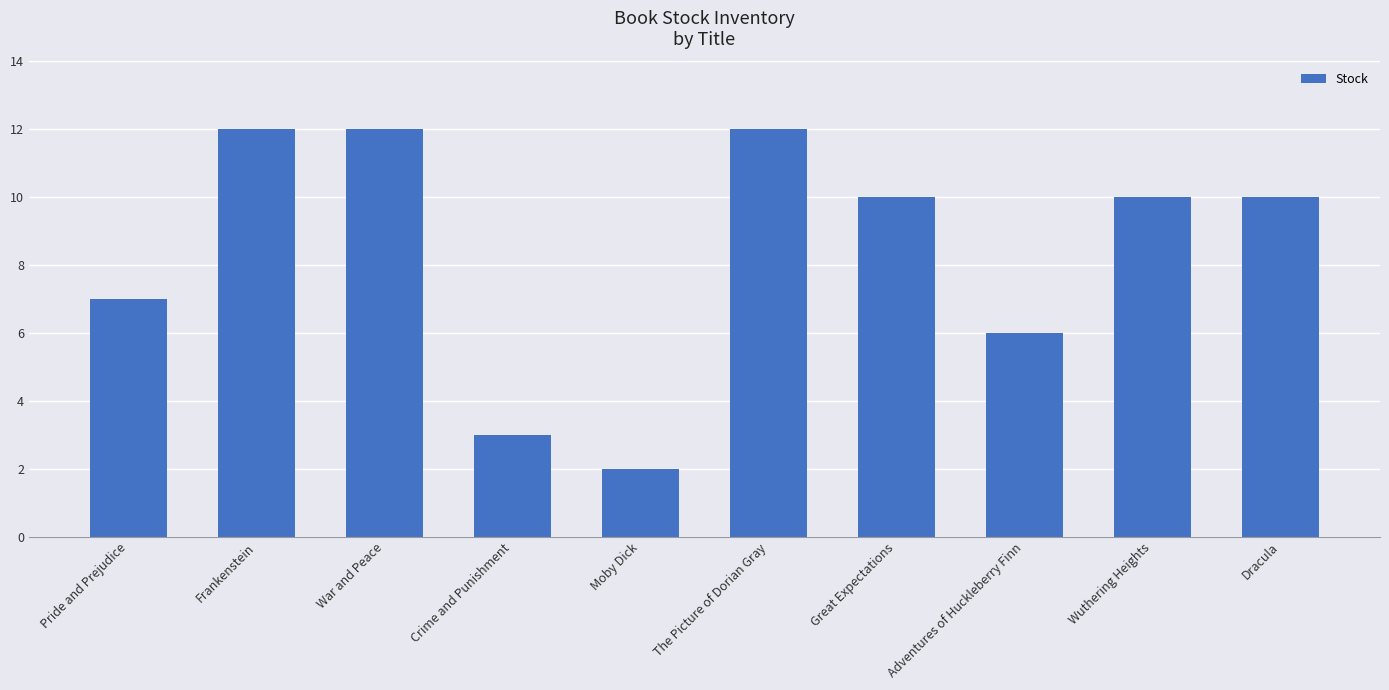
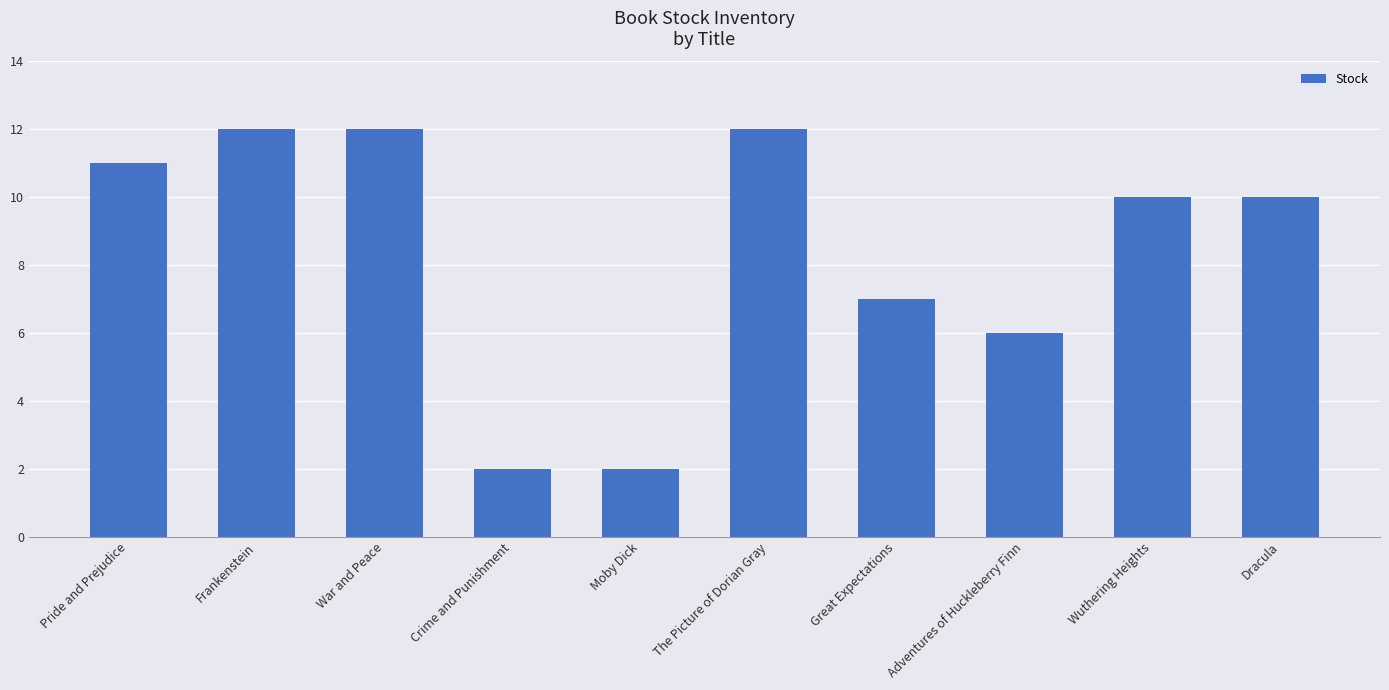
  {
-   "Pride and Prejudice": 7,
+   "Pride and Prejudice": 11,
    "Frankenstein": 12,
    "War and Peace": 12,
-   "Crime and Punishment": 3,
+   "Crime and Punishment": 2,
    "Moby Dick": 2,
    "The Picture of Dorian Gray": 12,
-   "Great Expectations": 10,
+   "Great Expectations": 7,
    "Adventures of Huckleberry Finn": 6,
    "Wuthering Heights": 10,
    "Dracula": 10
  }
